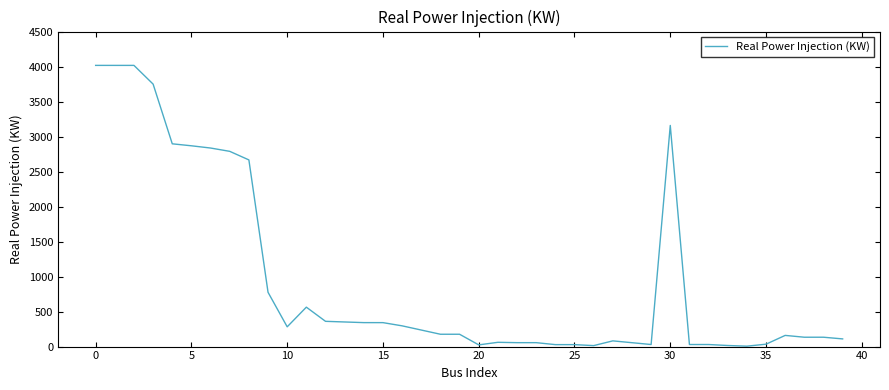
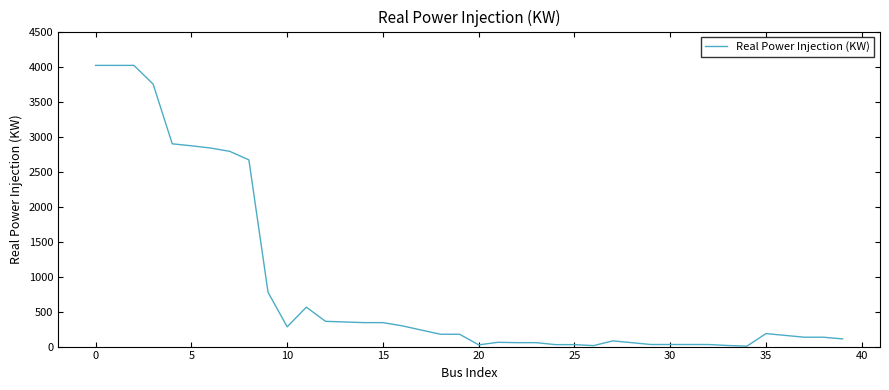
  {
    "0": 4000,
    "5": 2900,
    "10": 300,
    "15": 300,
    "20": 0,
    "25": 0,
-   "30": 3200,
-   "35": 0
+   "30": 0,
+   "35": 200
  }
